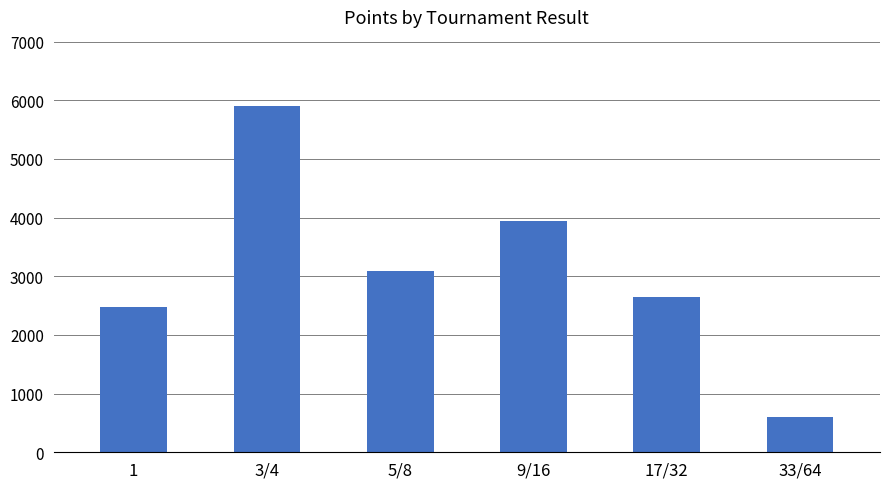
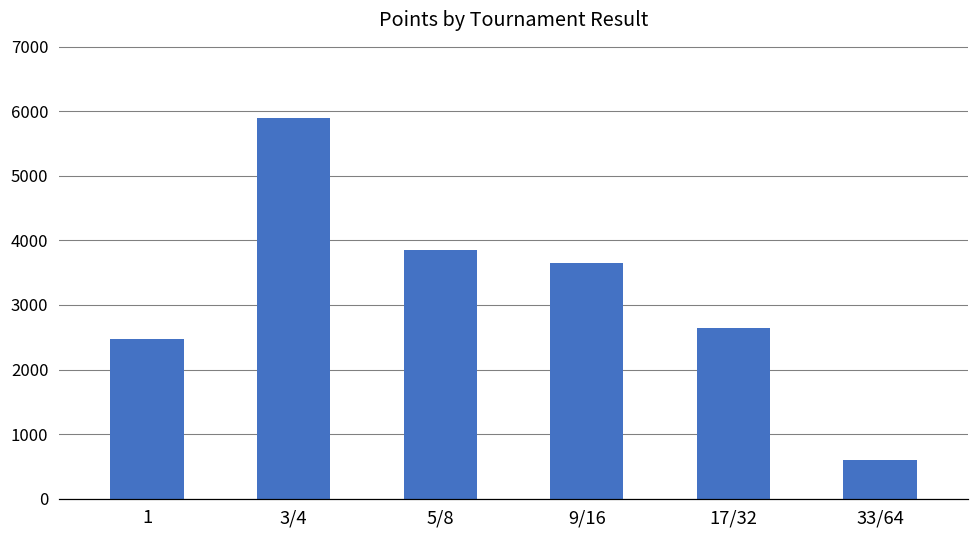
  {
    "1": 2500,
    "3/4": 5900,
-   "5/8": 3100,
-   "9/16": 3900,
+   "5/8": 3900,
+   "9/16": 3700,
    "17/32": 2700,
    "33/64": 600
  }
